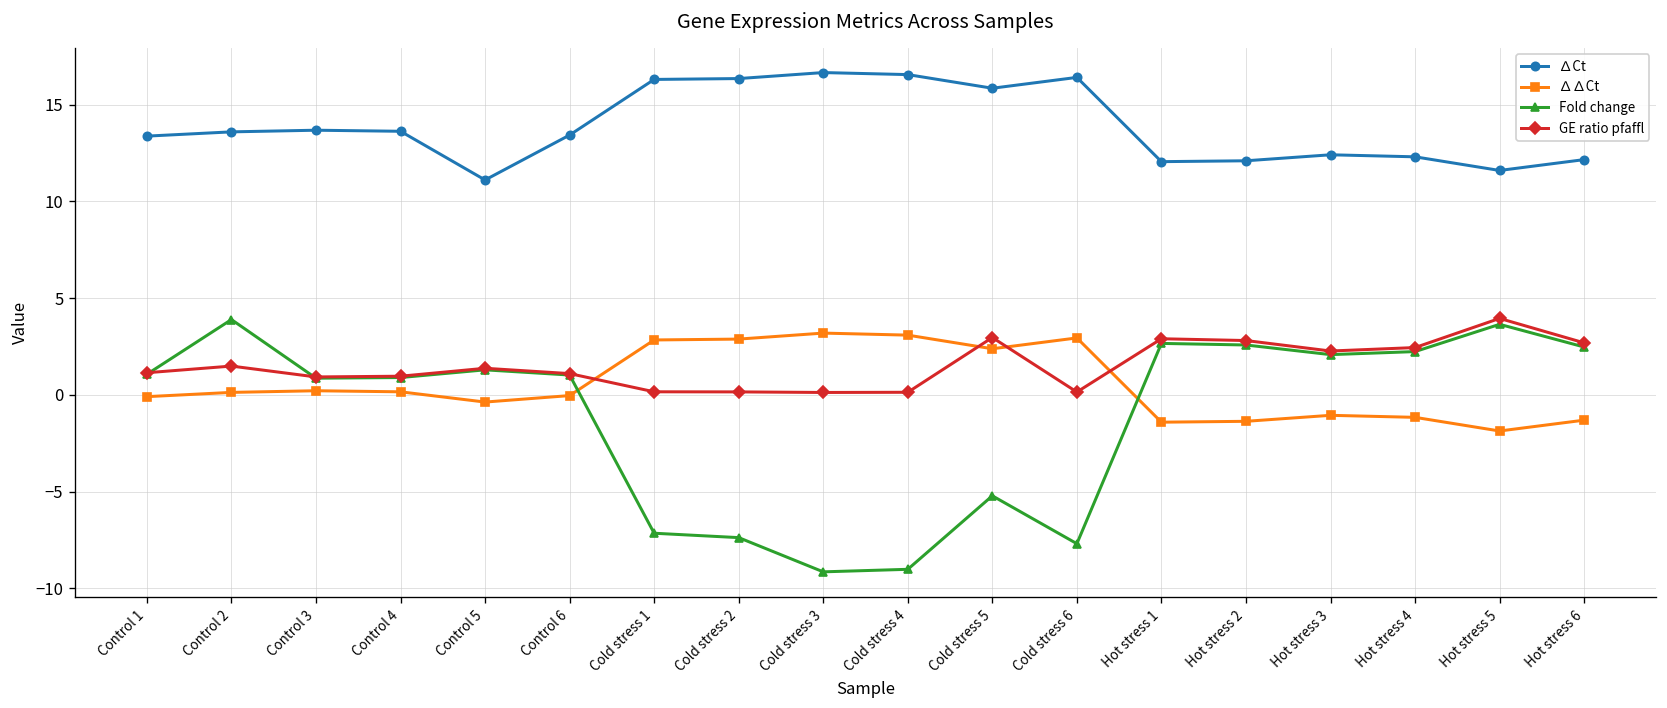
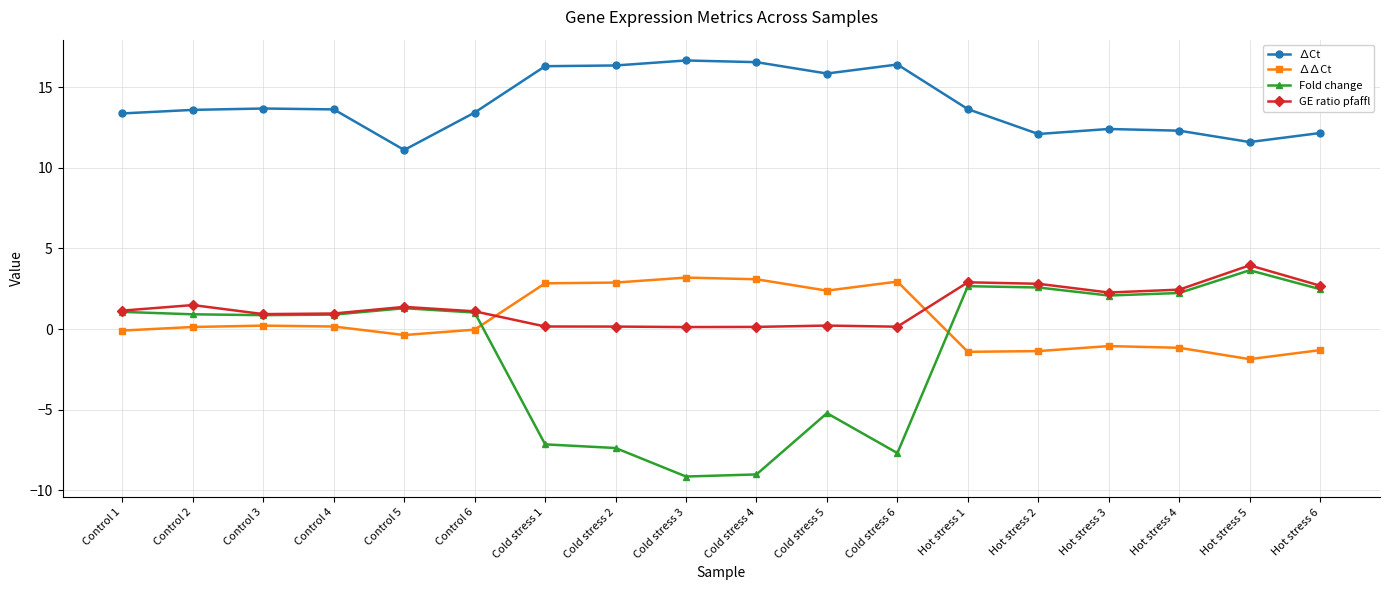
  {
    "∆Ct": {
      "Control 1": 13.4,
      "Control 2": 13.6,
      "Control 3": 13.7,
      "Control 4": 13.6,
      "Control 5": 11.1,
      "Control 6": 13.4,
      "Cold stress 1": 16.3,
      "Cold stress 2": 16.4,
      "Cold stress 3": 16.7,
      "Cold stress 4": 16.6,
      "Cold stress 5": 15.9,
      "Cold stress 6": 16.4,
-     "Hot stress 1": 12.1,
+     "Hot stress 1": 13.6,
      "Hot stress 2": 12.1,
      "Hot stress 3": 12.4,
      "Hot stress 4": 12.3,
      "Hot stress 5": 11.6,
      "Hot stress 6": 12.2
    },
    "∆∆Ct": {
      "Control 1": -0.1,
      "Control 2": 0.1,
      "Control 3": 0.2,
      "Control 4": 0.2,
      "Control 5": -0.4,
      "Control 6": 0.0,
      "Cold stress 1": 2.8,
      "Cold stress 2": 2.9,
      "Cold stress 3": 3.2,
      "Cold stress 4": 3.1,
      "Cold stress 5": 2.4,
      "Cold stress 6": 2.9,
      "Hot stress 1": -1.4,
      "Hot stress 2": -1.4,
      "Hot stress 3": -1.1,
      "Hot stress 4": -1.2,
      "Hot stress 5": -1.9,
      "Hot stress 6": -1.3
    },
    "Fold change": {
-     "Control 2": 3.9,
+     "Control 2": 0.9,
      "Cold stress 1": -7.2,
      "Cold stress 2": -7.4,
      "Cold stress 3": -9.1,
      "Cold stress 4": -9.0,
      "Cold stress 5": -5.2,
      "Cold stress 6": -7.7,
      "Hot stress 1": 2.7,
      "Hot stress 2": 2.6,
      "Hot stress 3": 2.1,
      "Hot stress 4": 2.2,
      "Hot stress 5": 3.6,
      "Hot stress 6": 2.5
    },
    "GE ratio pfaffl": {
      "Control 2": 1.5,
      "Cold stress 1": 0.2,
      "Cold stress 2": 0.2,
      "Cold stress 3": 0.1,
      "Cold stress 4": 0.1,
-     "Cold stress 5": 3.0,
+     "Cold stress 5": 0.2,
      "Cold stress 6": 0.1,
      "Hot stress 1": 2.9,
      "Hot stress 2": 2.8,
      "Hot stress 3": 2.3,
      "Hot stress 4": 2.4,
      "Hot stress 5": 4.0,
      "Hot stress 6": 2.7
    }
  }
